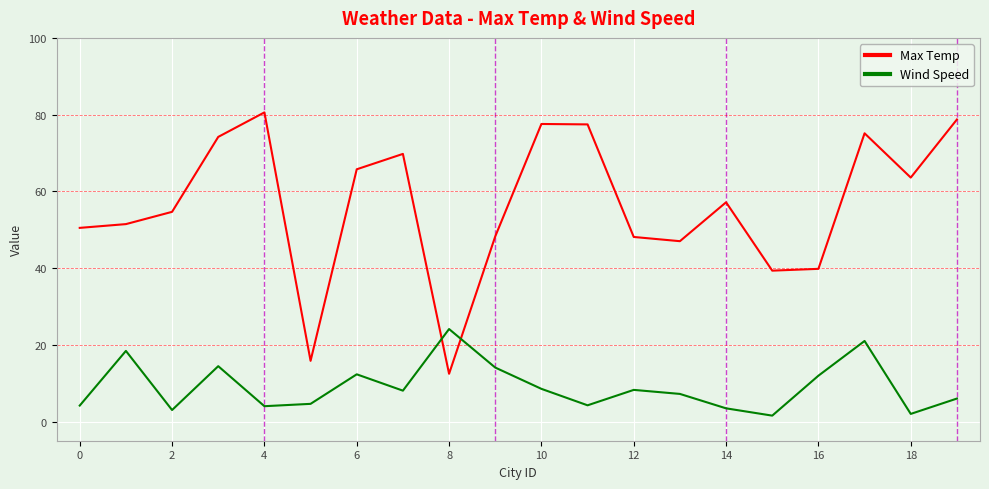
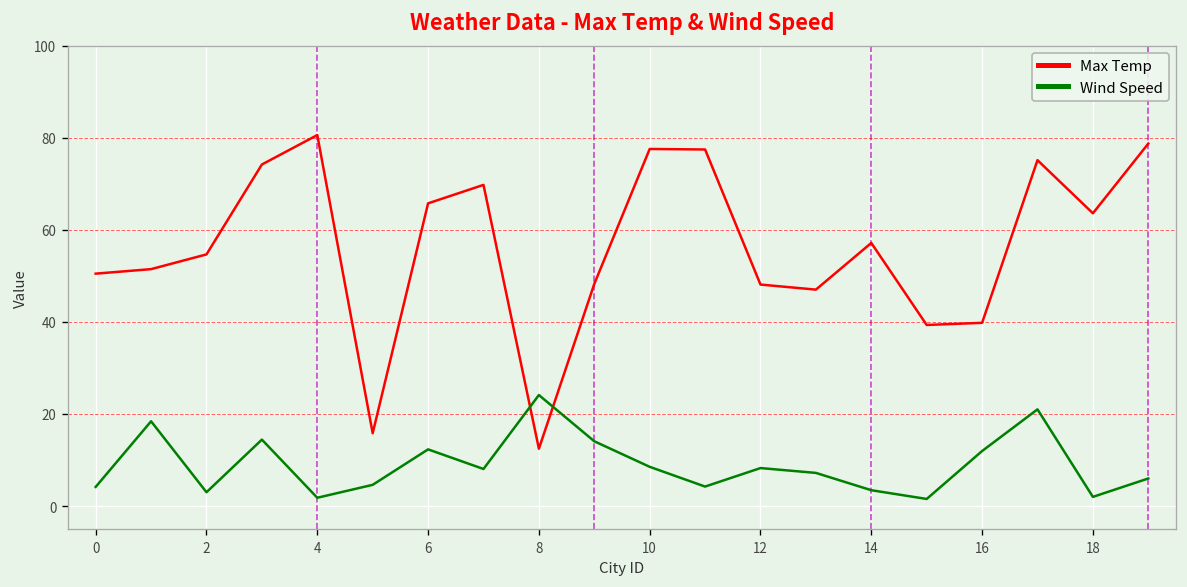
  {
    "Max Temp": {
      "0": 50,
      "2": 55,
      "4": 81,
      "6": 66,
      "8": 12,
      "10": 78,
      "12": 48,
      "14": 57,
      "16": 40,
      "18": 64
    },
    "Wind Speed": {
      "0": 4,
      "2": 3,
-     "4": 4,
+     "4": 2,
      "6": 12,
      "8": 24,
      "10": 9,
      "12": 8,
      "14": 3,
      "16": 12,
      "18": 2
    }
  }
